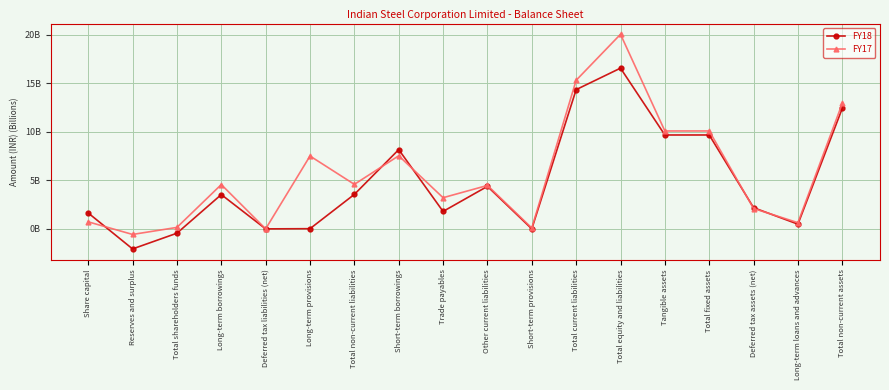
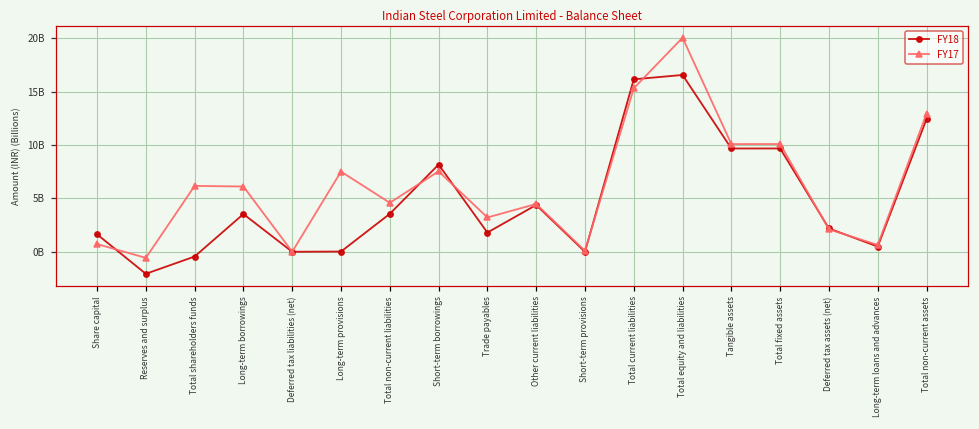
  {
    "FY18": {
      "Share capital": 2000000000,
      "Reserves and surplus": -2000000000,
      "Total shareholders funds": 0,
      "Long-term borrowings": 4000000000,
      "Long-term provisions": 0,
      "Total non-current liabilities": 4000000000,
      "Short-term borrowings": 8000000000,
      "Trade payables": 2000000000,
-     "Total current liabilities": 14000000000,
+     "Total current liabilities": 16000000000,
      "Total equity and liabilities": 17000000000,
      "Tangible assets": 10000000000,
      "Total fixed assets": 10000000000,
      "Total non-current assets": 12000000000
    },
    "FY17": {
      "Share capital": 1000000000,
      "Reserves and surplus": -1000000000,
-     "Total shareholders funds": 0,
-     "Long-term borrowings": 5000000000,
+     "Total shareholders funds": 6000000000,
+     "Long-term borrowings": 6000000000,
      "Long-term provisions": 8000000000,
      "Total non-current liabilities": 5000000000,
      "Short-term borrowings": 8000000000,
      "Trade payables": 3000000000,
      "Total current liabilities": 15000000000,
      "Total equity and liabilities": 20000000000,
      "Tangible assets": 10000000000,
      "Total fixed assets": 10000000000,
      "Total non-current assets": 13000000000
    }
  }
